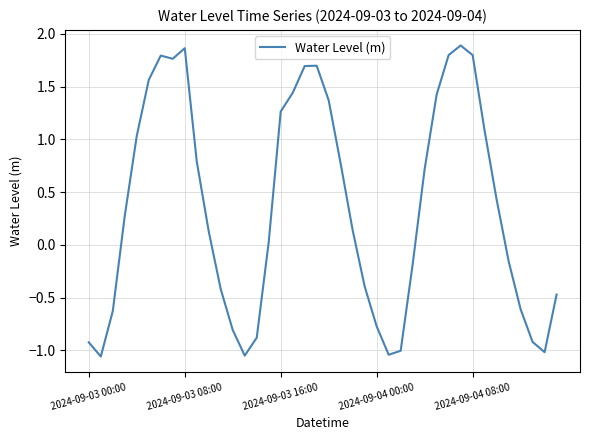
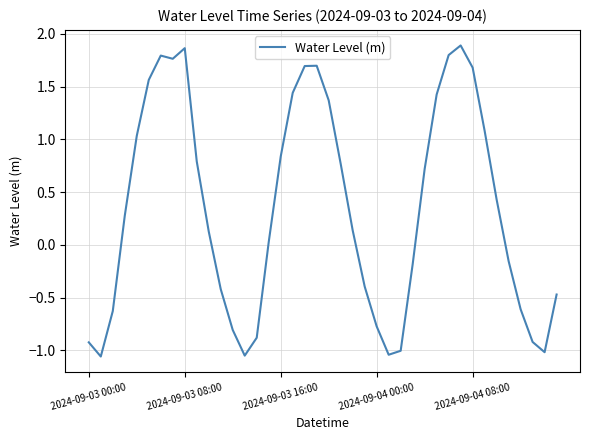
  {
    "2024-09-03 00:00": -0.92,
    "2024-09-03 08:00": 1.86,
-   "2024-09-03 16:00": 1.26,
+   "2024-09-03 16:00": 0.84,
    "2024-09-04 00:00": -0.77,
-   "2024-09-04 08:00": 1.80
+   "2024-09-04 08:00": 1.68
  }
